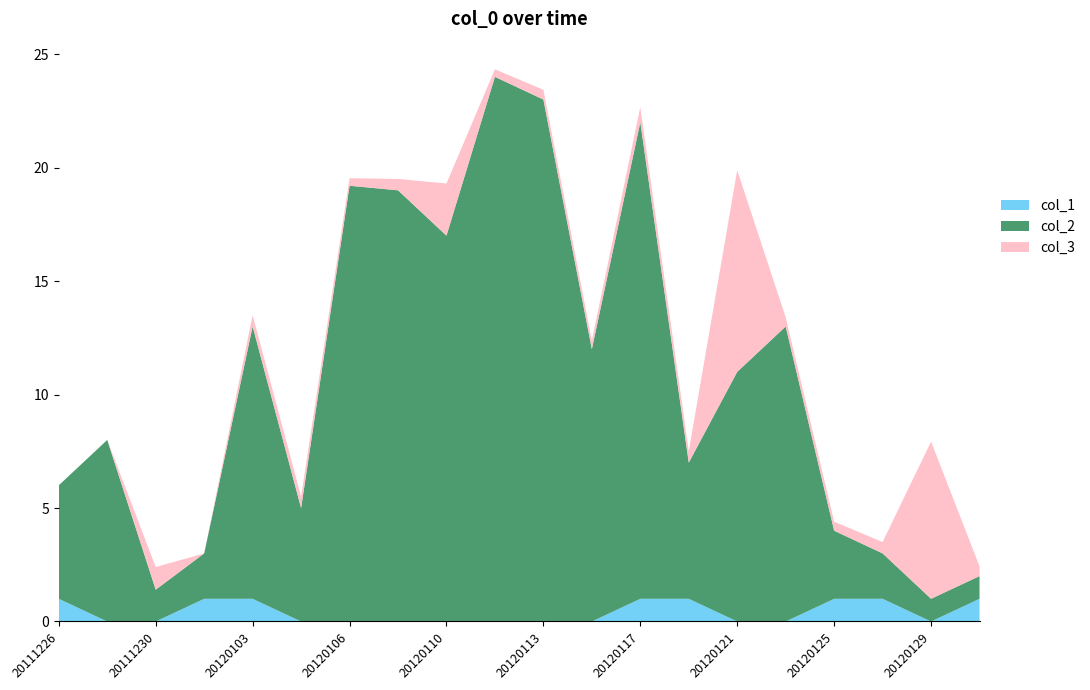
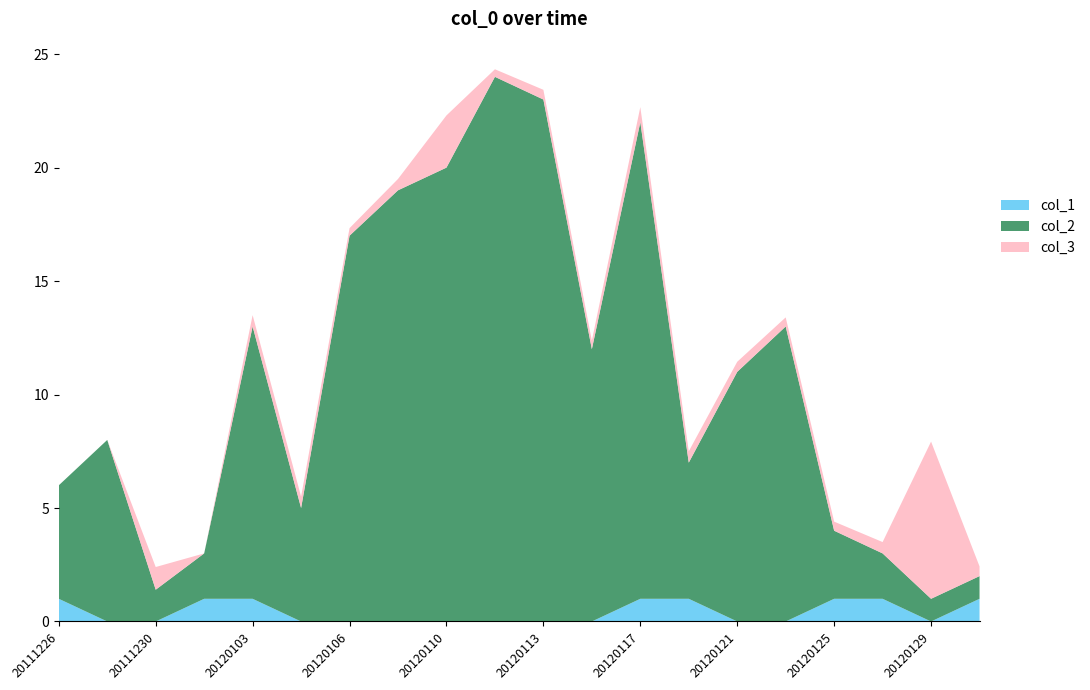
  {
    "col_1": {
      "20111226": 1.0,
      "20111230": 0.0,
      "20120103": 1.0,
      "20120106": 0.0,
      "20120110": 0.0,
      "20120113": 0.0,
      "20120117": 1.0,
      "20120121": 0.0,
      "20120125": 1.0,
      "20120129": 0.0
    },
    "col_2": {
      "20111230": 1.4,
      "20120103": 12.0,
-     "20120106": 19.2,
-     "20120110": 17,
+     "20120106": 17.0,
+     "20120110": 20,
      "20120113": 23.0,
      "20120117": 21.0,
      "20120121": 11.0,
      "20120125": 3.0,
      "20120129": 1.0
    },
    "col_3": {
      "20111230": 1.0,
      "20120103": 0.5,
      "20120106": 0.3,
      "20120110": 2.3,
      "20120113": 0.4,
      "20120117": 0.7,
-     "20120121": 8.9,
+     "20120121": 0.4,
      "20120125": 0.4,
      "20120129": 6.9
    }
  }
